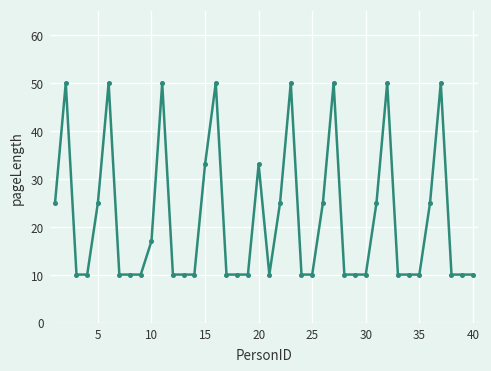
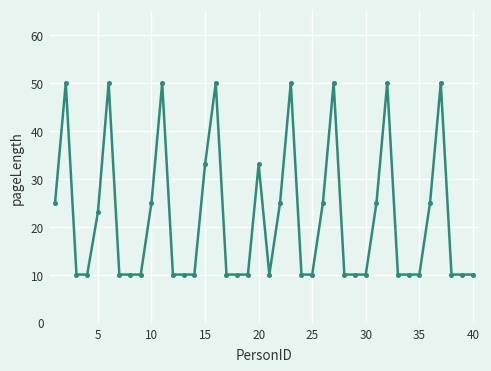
  {
-   "5": 25,
-   "10": 17,
+   "5": 23,
+   "10": 25,
    "15": 33,
    "20": 33,
    "25": 10,
    "30": 10,
    "35": 10,
    "40": 10
  }
